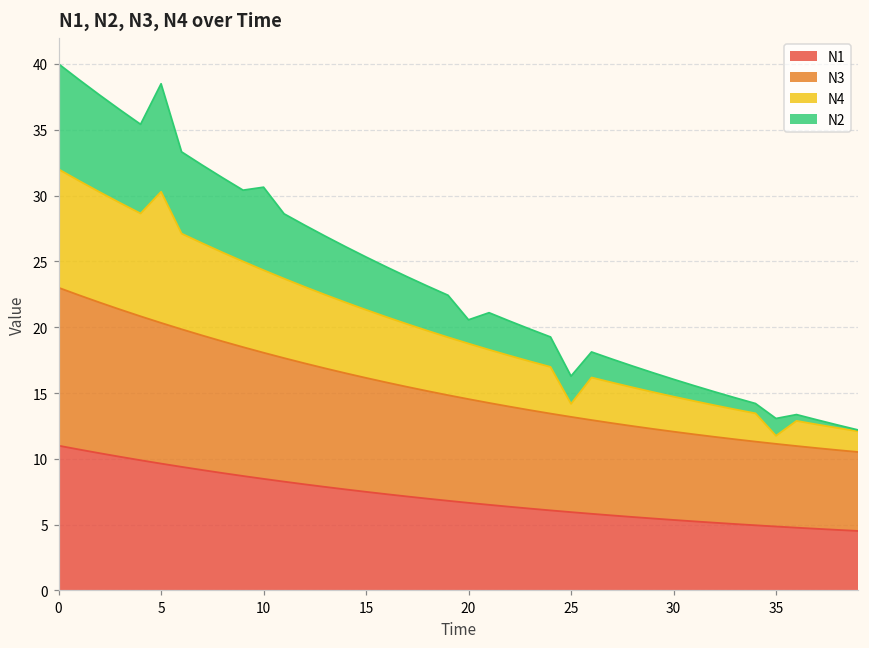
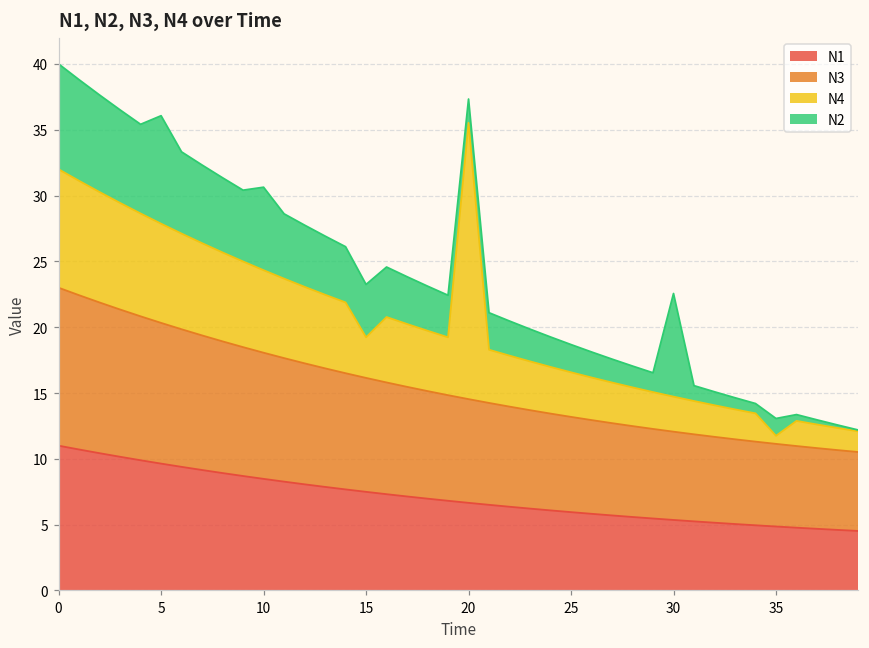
  {
    "N4": {
      "0": 9.0,
-     "5": 10.0,
+     "5": 7.5,
      "10": 6.3,
-     "15": 5.2,
-     "20": 4.2,
-     "25": 1.0,
+     "15": 3.1,
+     "20": 21.0,
+     "25": 3.4,
      "30": 2.7,
      "35": 0.6
    },
    "N2": {
      "0": 8.0,
      "5": 8.2,
      "10": 6.3,
      "15": 4.0,
      "20": 1.8,
      "25": 2.1,
-     "30": 1.3,
+     "30": 7.8,
      "35": 1.3
    }
  }
